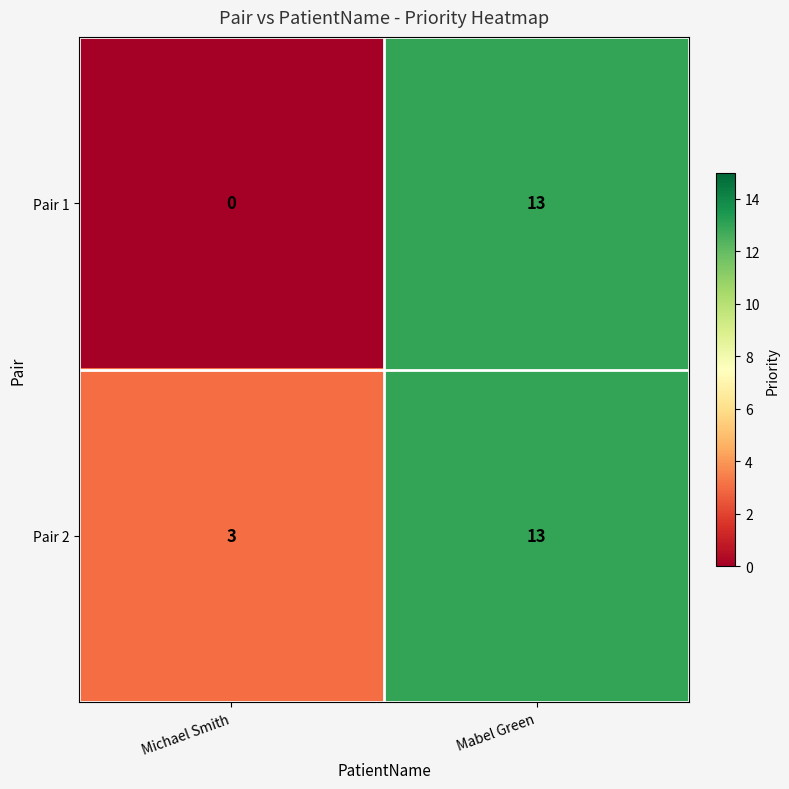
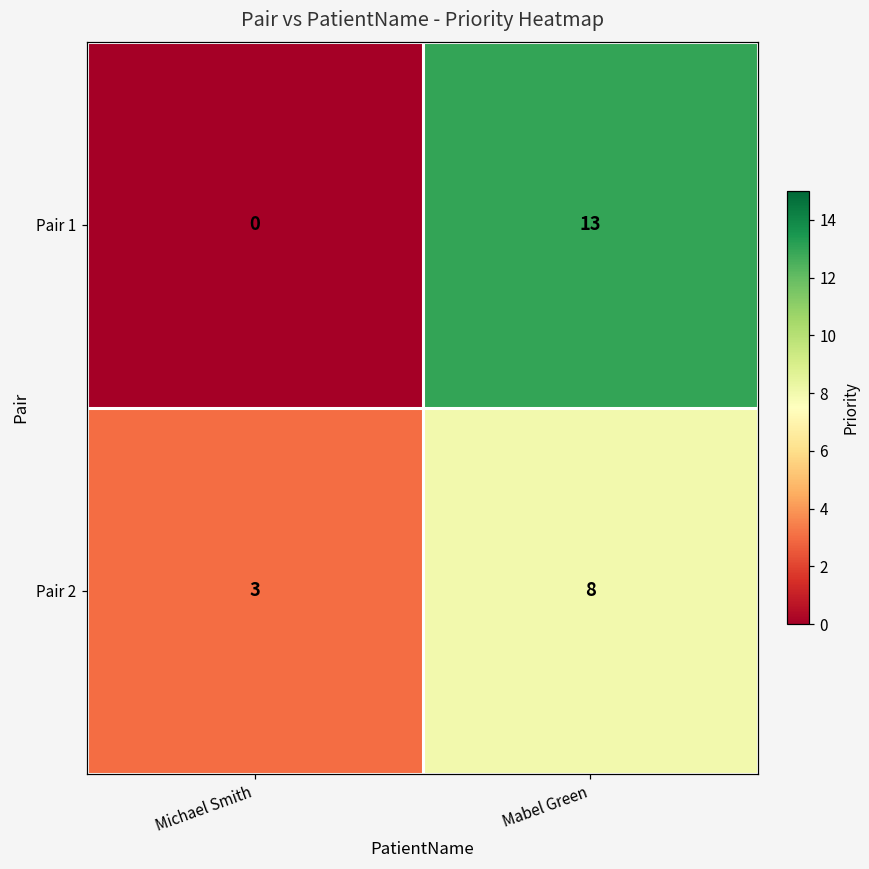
  {
    "Pair 1": {
      "Michael Smith": 0,
      "Mabel Green": 13
    },
    "Pair 2": {
      "Michael Smith": 3,
-     "Mabel Green": 13
+     "Mabel Green": 8
    }
  }
